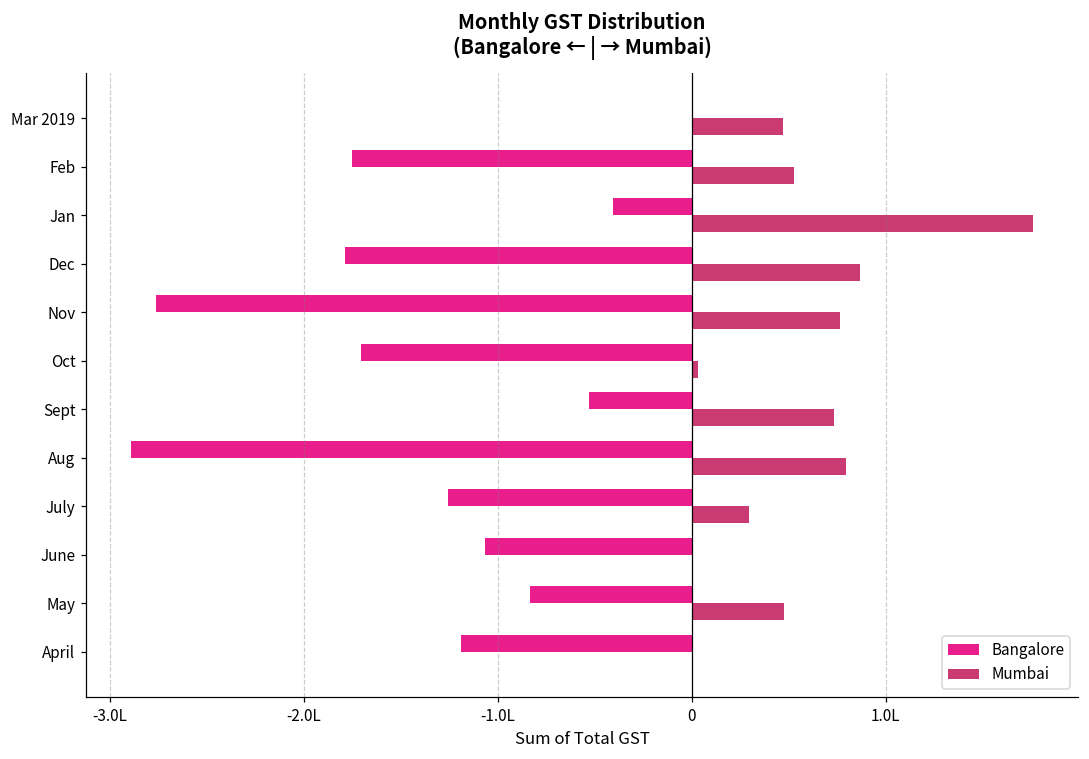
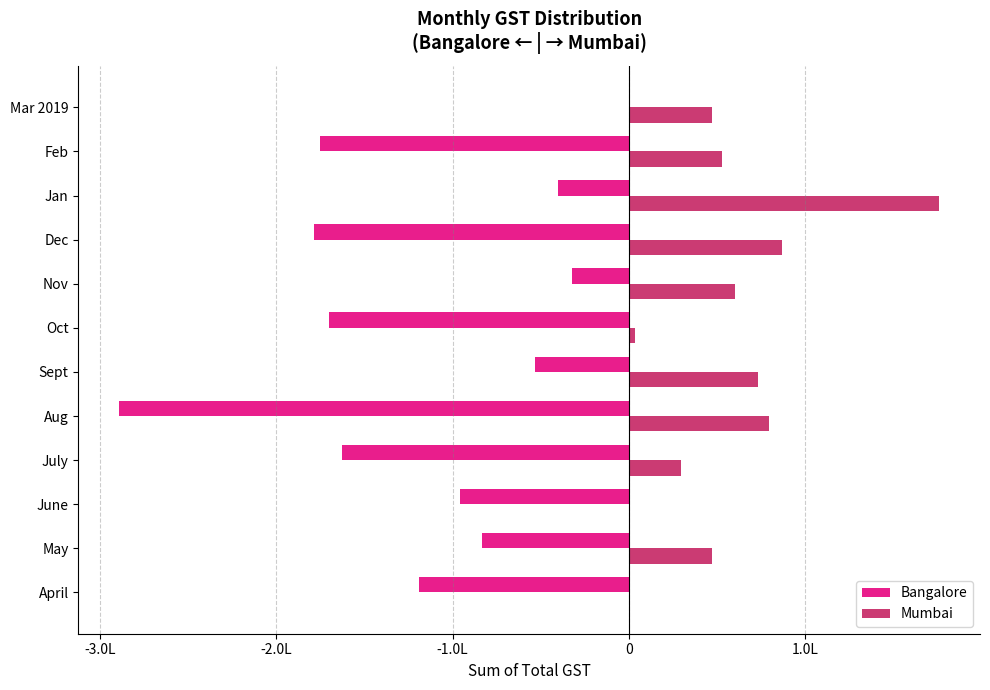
  {
    "Bangalore": {
      "Mar 2019": "0.00L",
      "Feb": "-1.75L",
      "Jan": "-0.40L",
      "Dec": "-1.79L",
-     "Nov": "-2.76L",
+     "Nov": "-0.32L",
      "Oct": "-1.70L",
      "Sept": "-0.53L",
      "Aug": "-2.89L",
-     "July": "-1.26L",
-     "June": "-1.07L",
+     "July": "-1.63L",
+     "June": "-0.96L",
      "May": "-0.84L",
      "April": "-1.19L"
    },
    "Mumbai": {
      "Mar 2019": "0.47L",
      "Feb": "0.53L",
      "Jan": "1.76L",
      "Dec": "0.87L",
-     "Nov": "0.77L",
+     "Nov": "0.60L",
      "Oct": "0.03L",
      "Sept": "0.73L",
      "Aug": "0.79L",
      "July": "0.30L",
      "June": "0.00L",
      "May": "0.47L",
      "April": "0.00L"
    }
  }
